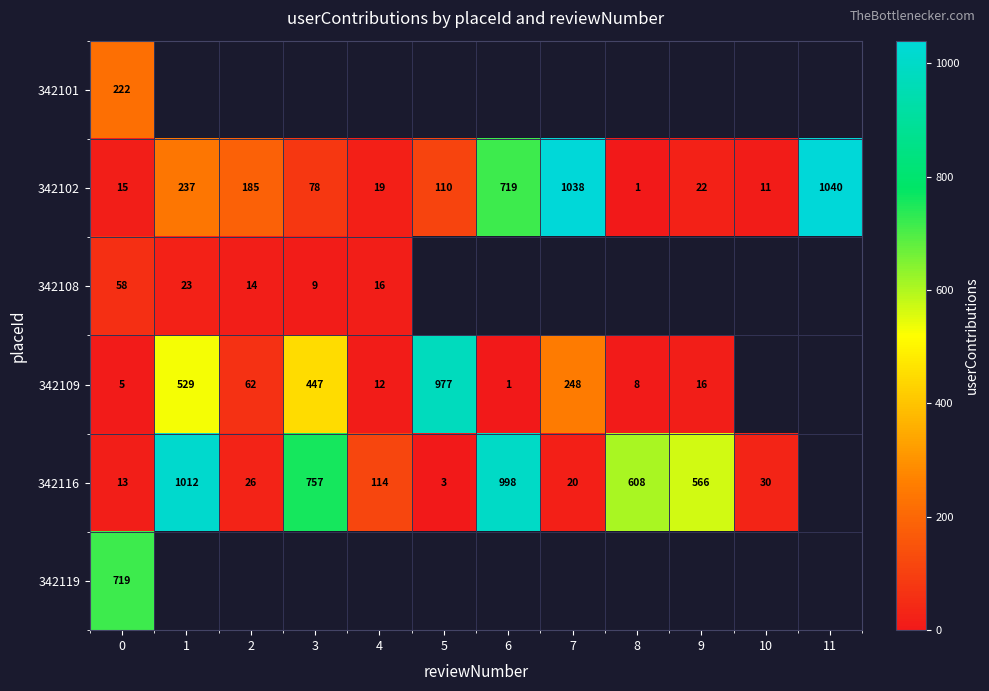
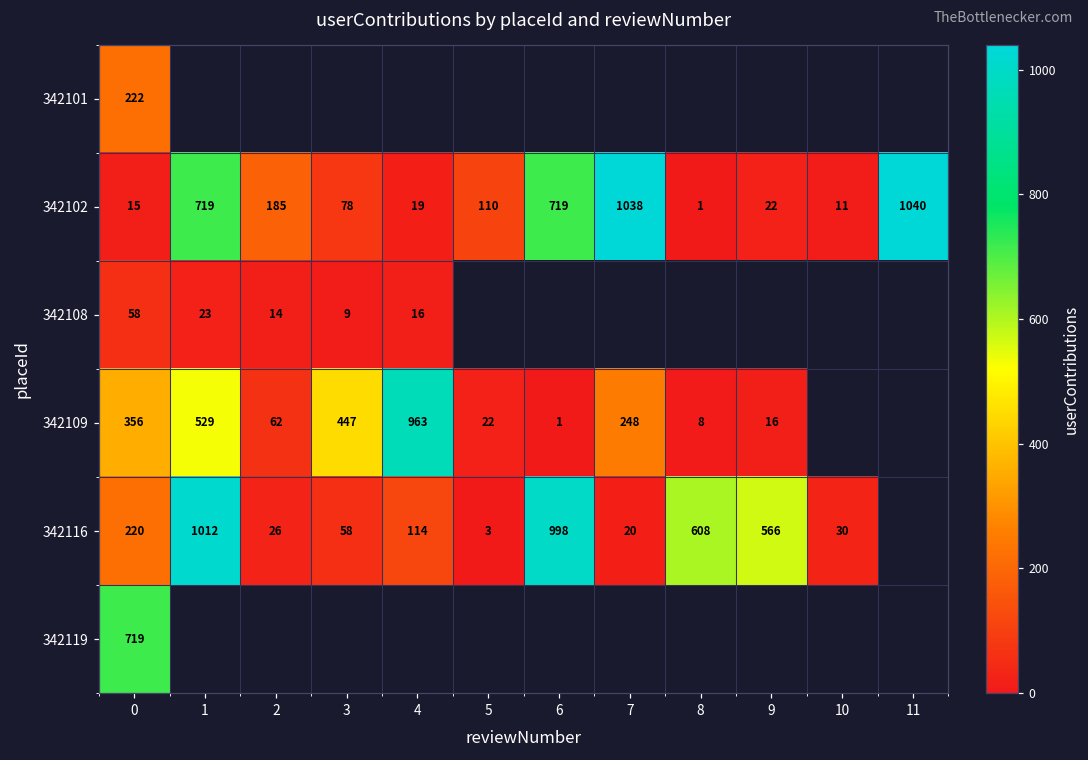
  {
    "342101": {
      "0": 222
    },
    "342102": {
      "0": 15,
-     "1": 237,
+     "1": 719,
      "2": 185,
      "3": 78,
      "4": 19,
      "5": 110,
      "6": 719,
      "7": 1038,
      "8": 1,
      "9": 22,
      "10": 11,
      "11": 1040
    },
    "342108": {
      "0": 58,
      "1": 23,
      "2": 14,
      "3": 9,
      "4": 16
    },
    "342109": {
-     "0": 5,
+     "0": 356,
      "1": 529,
      "2": 62,
      "3": 447,
-     "4": 12,
-     "5": 977,
+     "4": 963,
+     "5": 22,
      "6": 1,
      "7": 248,
      "8": 8,
      "9": 16
    },
    "342116": {
-     "0": 13,
+     "0": 220,
      "1": 1012,
      "2": 26,
-     "3": 757,
+     "3": 58,
      "4": 114,
      "5": 3,
      "6": 998,
      "7": 20,
      "8": 608,
      "9": 566,
      "10": 30
    },
    "342119": {
      "0": 719
    }
  }
